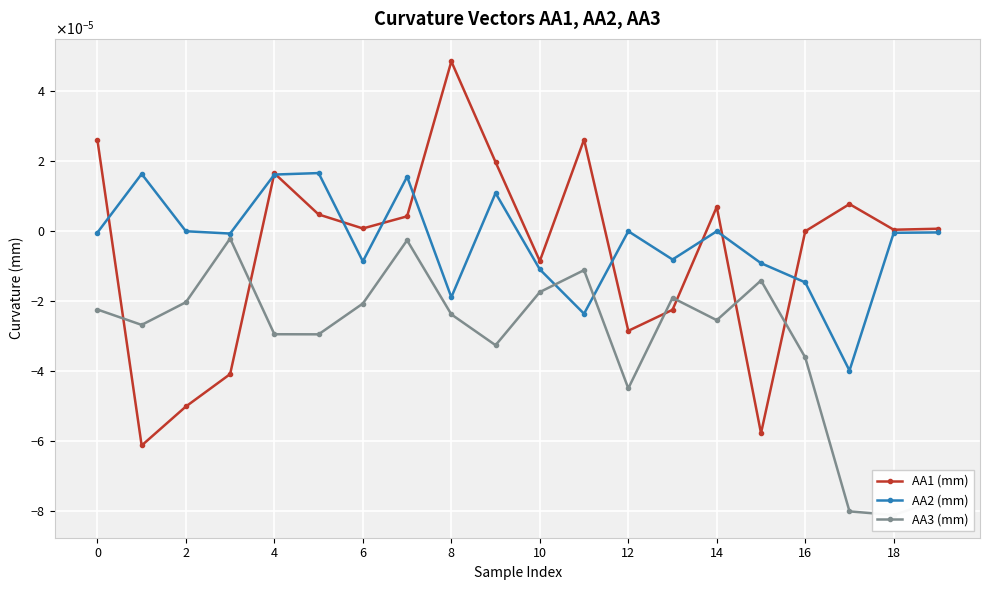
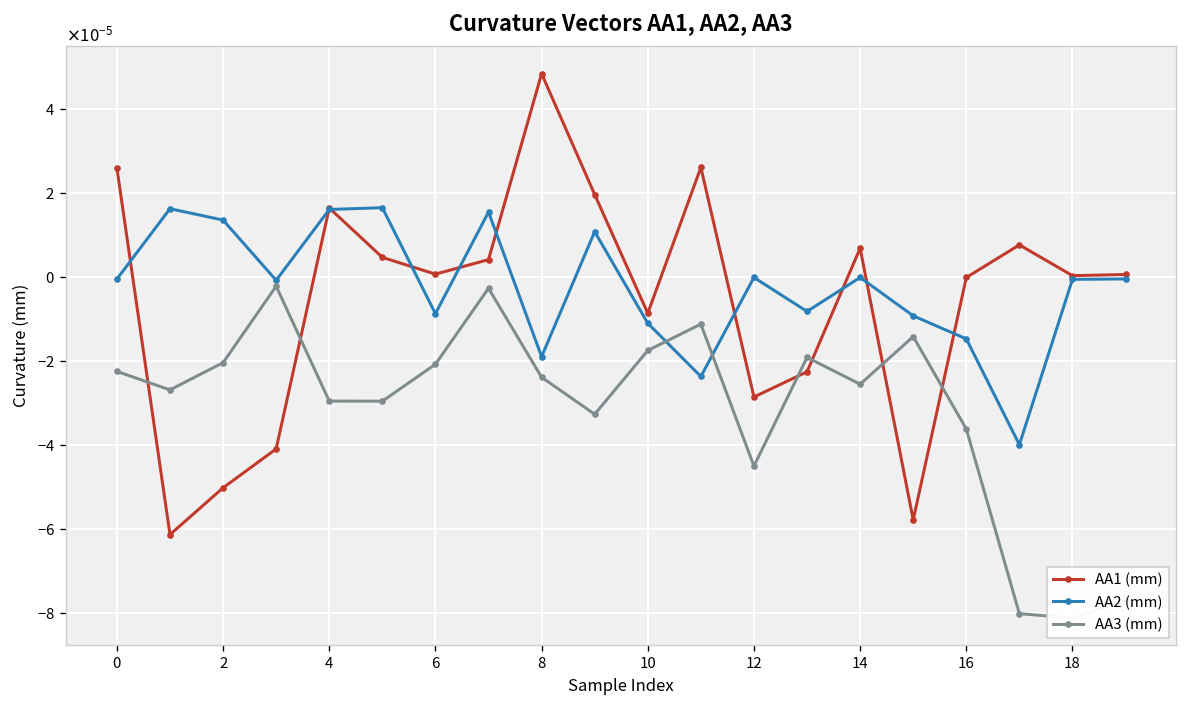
  {
    "AA1 (mm)": {
      "0": 0.000026,
      "2": -0.00005,
      "6": 0.000001,
      "8": 0.000049,
      "10": -0.000009,
      "12": -0.000028,
      "14": 0.000007,
      "16": 0.00000,
      "18": 0.00000
    },
    "AA2 (mm)": {
      "0": 0.00000,
-     "2": 0.00000,
+     "2": 0.00001,
      "6": -0.000009,
      "8": -0.000019,
      "10": -0.000011,
      "12": 0.00000,
      "14": 0.00000,
      "16": -0.000015,
      "18": 0.00000
    },
    "AA3 (mm)": {
      "0": -0.000022,
      "2": -0.00002,
      "4": -0.00003,
      "6": -0.00002,
      "8": -0.000024,
      "10": -0.000017,
      "12": -0.000045,
      "14": -0.000025,
      "16": -0.000036
    }
  }
